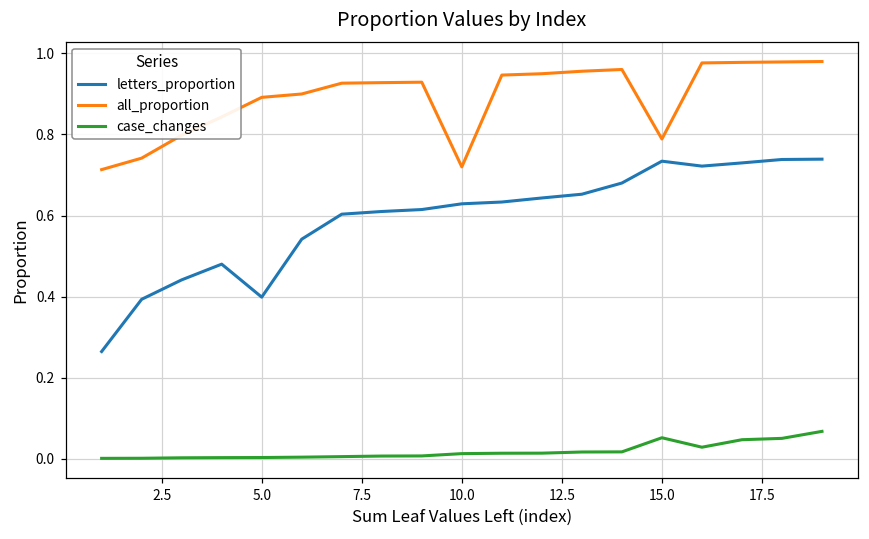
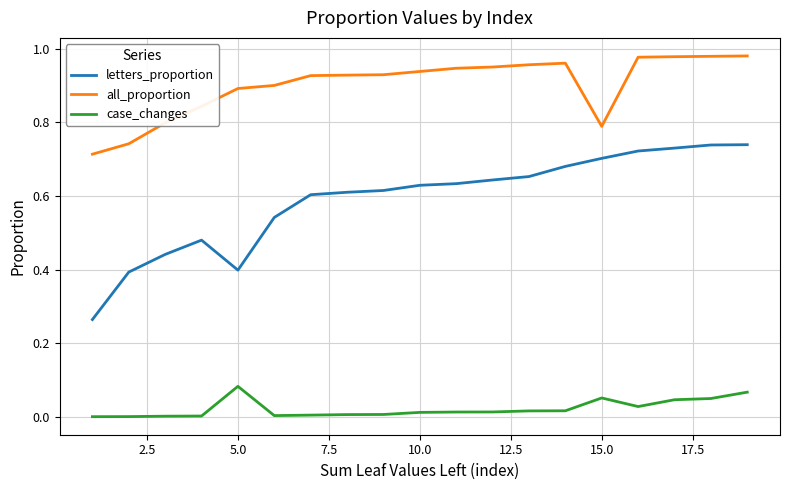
  {
    "letters_proportion": {
      "5.0": 0.40,
      "10.0": 0.63,
-     "15.0": 0.73
+     "15.0": 0.70
    },
    "all_proportion": {
      "5.0": 0.89,
-     "10.0": 0.72,
+     "10.0": 0.94,
      "15.0": 0.79
    },
    "case_changes": {
-     "5.0": 0.00,
+     "5.0": 0.08,
      "10.0": 0.01,
      "15.0": 0.05
    }
  }
